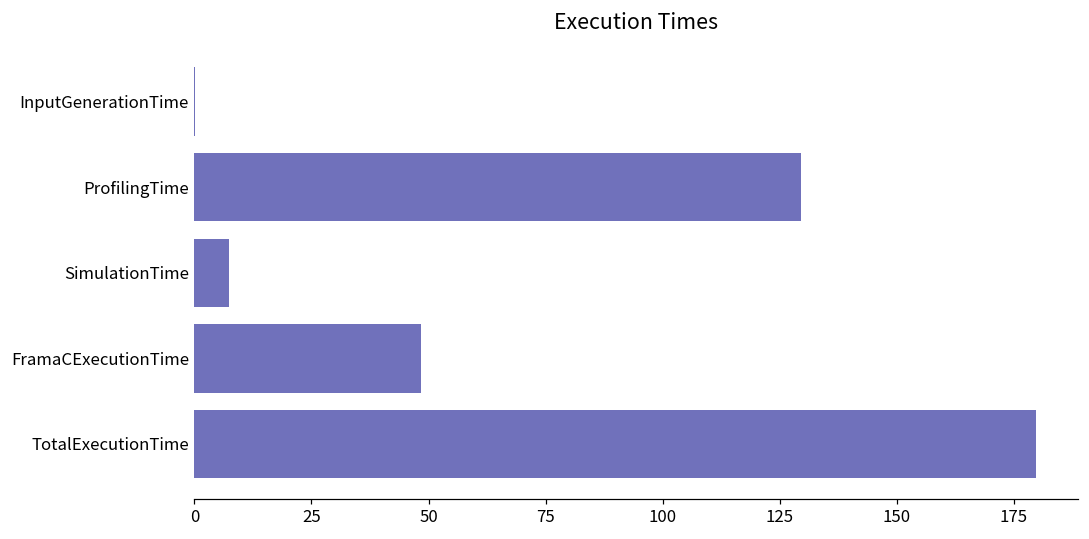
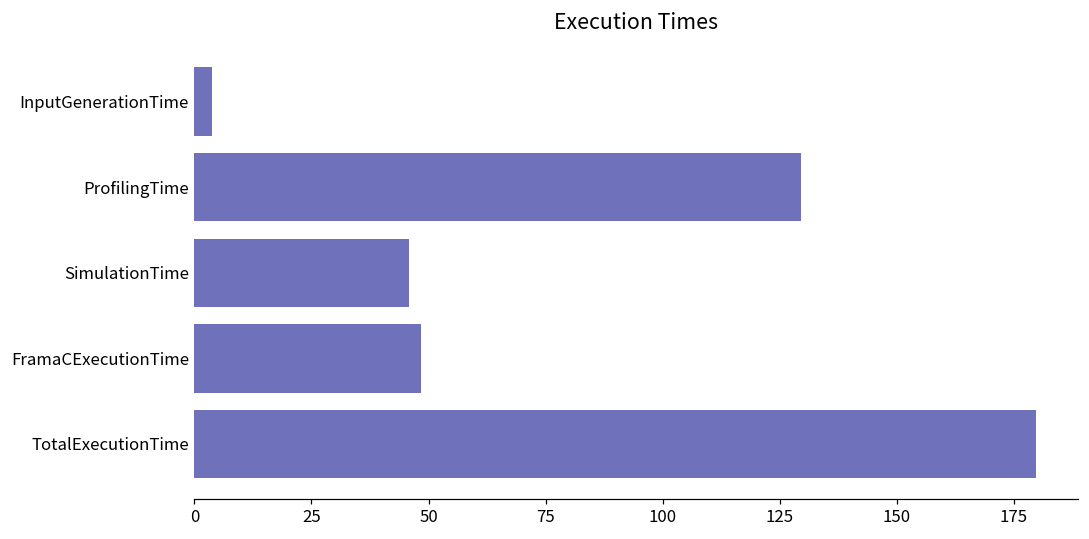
  {
-   "InputGenerationTime": 0,
+   "InputGenerationTime": 4,
    "ProfilingTime": 130,
-   "SimulationTime": 7,
+   "SimulationTime": 46,
    "FramaCExecutionTime": 48,
    "TotalExecutionTime": 180
  }
